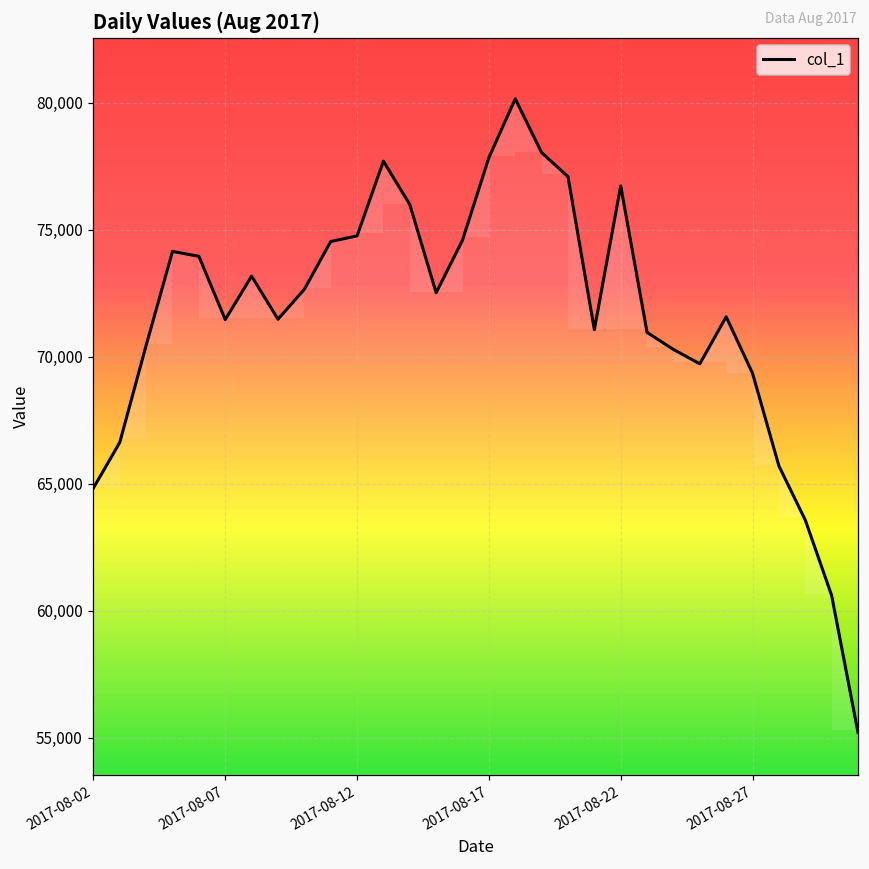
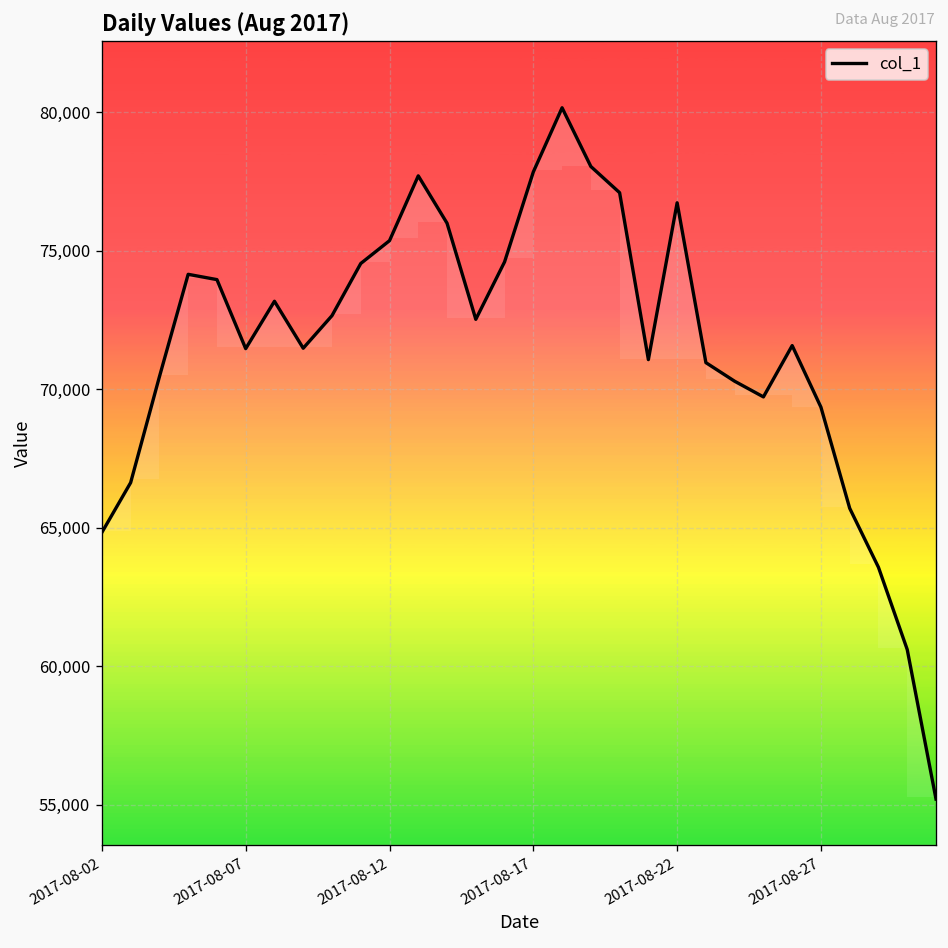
  {
    "col_1": {
      "2017-08-07": "71,500",
-     "2017-08-12": "74,800",
+     "2017-08-12": "75,400",
      "2017-08-22": "76,700"
    }
  }
